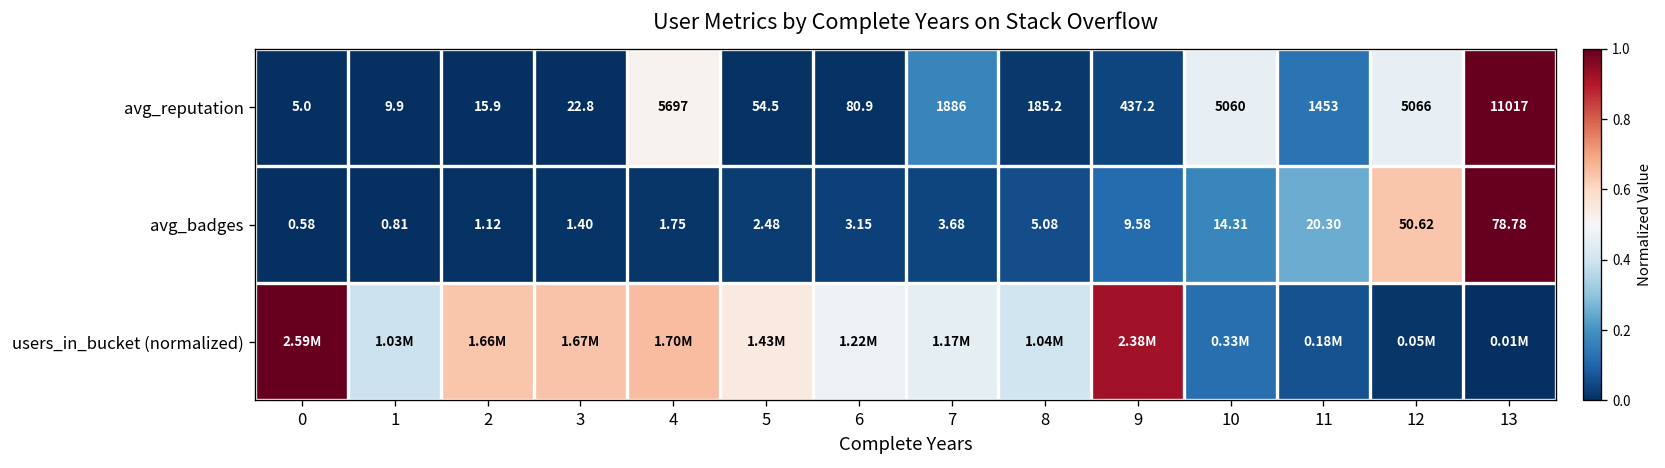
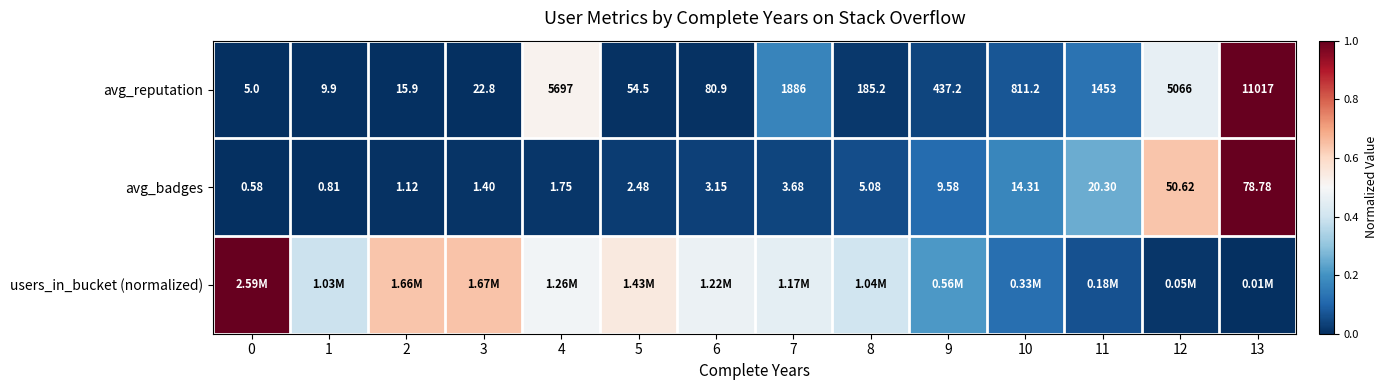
  {
    "avg_reputation": {
      "0": "5.0",
      "1": "9.9",
      "2": "15.9",
      "3": "22.8",
      "4": "5697",
      "5": "54.5",
      "6": "80.9",
      "7": "1886",
      "8": "185.2",
      "9": "437.2",
-     "10": "5060",
+     "10": "811.2",
      "11": "1453",
      "12": "5066",
      "13": "11017"
    },
    "avg_badges": {
      "0": "0.58",
      "1": "0.81",
      "2": "1.12",
      "3": "1.40",
      "4": "1.75",
      "5": "2.48",
      "6": "3.15",
      "7": "3.68",
      "8": "5.08",
      "9": "9.58",
      "10": "14.31",
      "11": "20.30",
      "12": "50.62",
      "13": "78.78"
    },
    "users_in_bucket (normalized)": {
      "0": "2.59M",
      "1": "1.03M",
      "2": "1.66M",
      "3": "1.67M",
-     "4": "1.70M",
+     "4": "1.26M",
      "5": "1.43M",
      "6": "1.22M",
      "7": "1.17M",
      "8": "1.04M",
-     "9": "2.38M",
+     "9": "0.56M",
      "10": "0.33M",
      "11": "0.18M",
      "12": "0.05M",
      "13": "0.01M"
    }
  }
